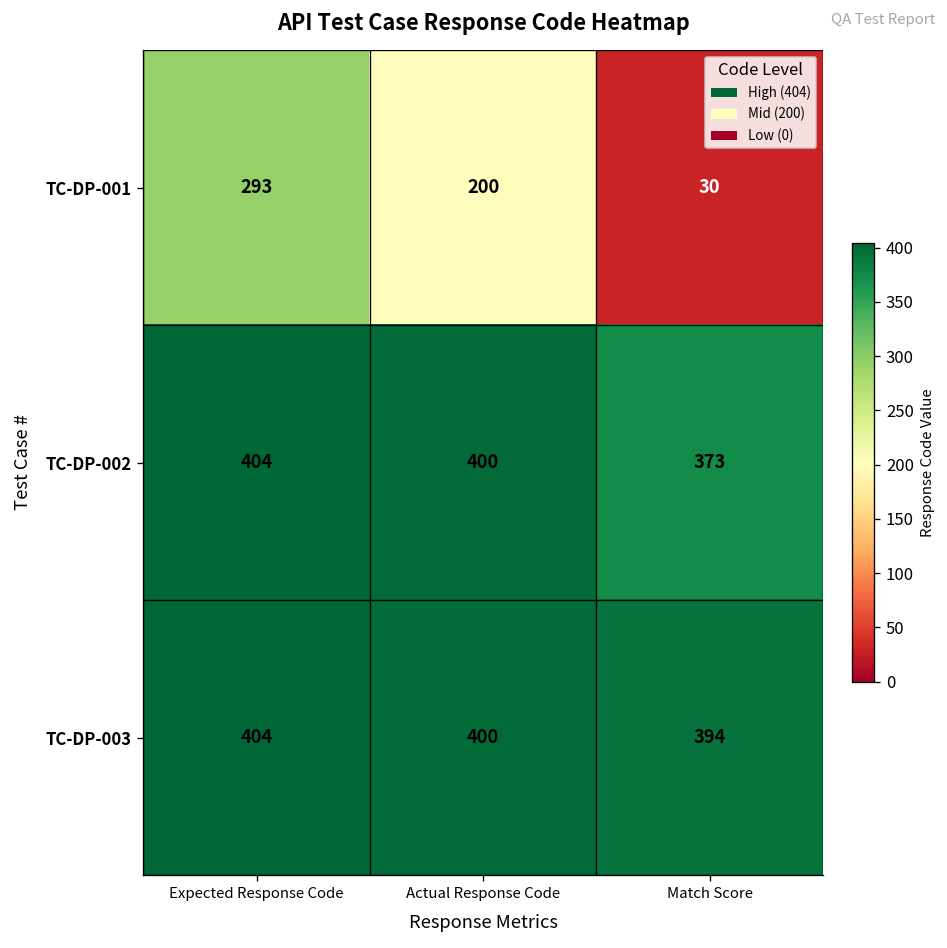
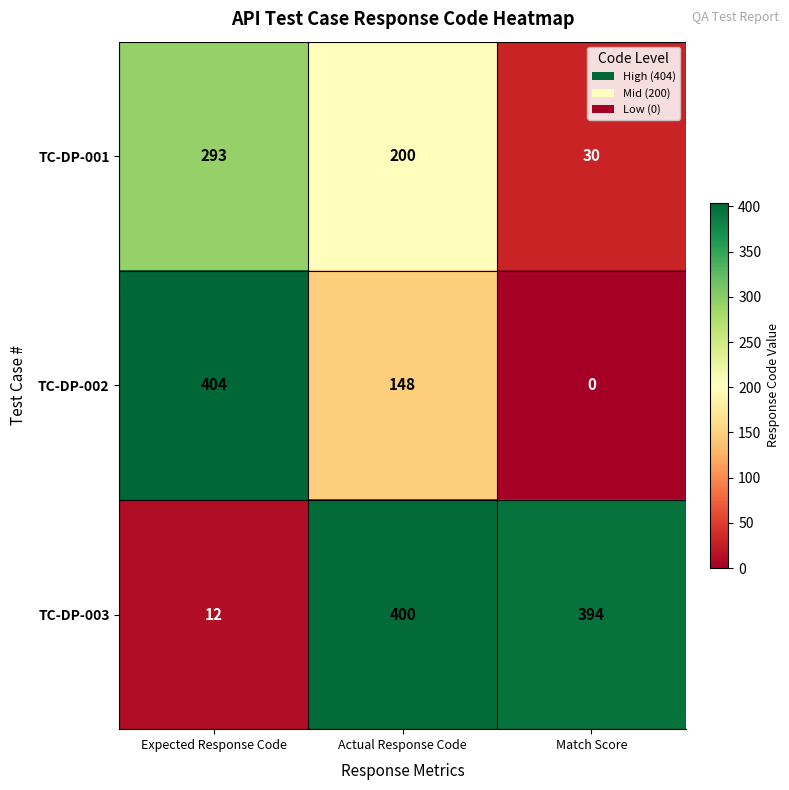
  {
    "TC-DP-001": {
      "Expected Response Code": 293,
      "Actual Response Code": 200,
      "Match Score": 30
    },
    "TC-DP-002": {
      "Expected Response Code": 404,
-     "Actual Response Code": 400,
-     "Match Score": 373
+     "Actual Response Code": 148,
+     "Match Score": 0
    },
    "TC-DP-003": {
-     "Expected Response Code": 404,
+     "Expected Response Code": 12,
      "Actual Response Code": 400,
      "Match Score": 394
    }
  }
